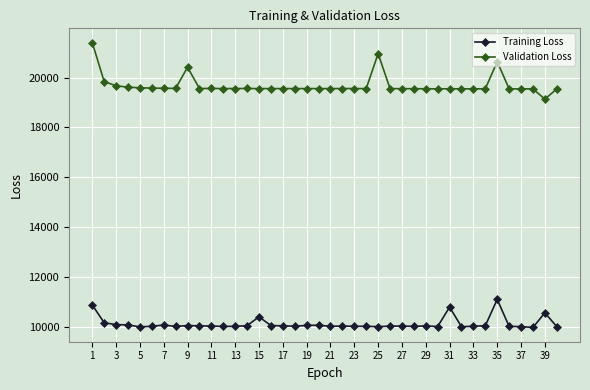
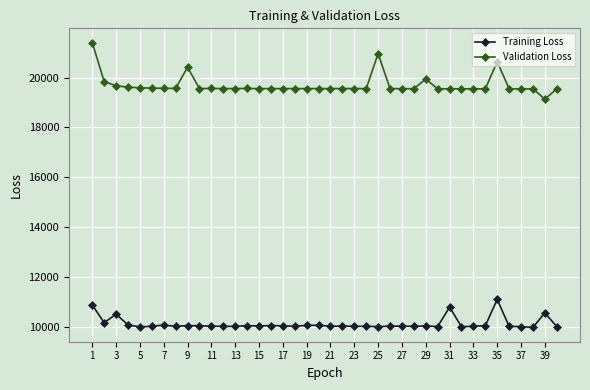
  {
    "Training Loss": {
      "1": 10900,
-     "3": 10100,
+     "3": 10500,
      "5": 10000,
      "7": 10100,
      "9": 10000,
      "11": 10000,
      "13": 10000,
-     "15": 10400,
+     "15": 10000,
      "17": 10000,
      "19": 10100,
      "21": 10000,
      "23": 10000,
      "25": 10000,
      "27": 10000,
      "29": 10000,
      "31": 10800,
      "33": 10000,
      "35": 11100,
      "37": 10000,
      "39": 10600
    },
    "Validation Loss": {
      "1": 21400,
      "3": 19700,
      "5": 19600,
      "7": 19600,
      "9": 20400,
      "11": 19600,
      "13": 19600,
      "15": 19600,
      "17": 19600,
      "19": 19600,
      "21": 19600,
      "23": 19600,
      "25": 21000,
      "27": 19600,
-     "29": 19600,
+     "29": 19900,
      "31": 19600,
      "33": 19600,
      "37": 19500,
      "39": 19100
    }
  }
